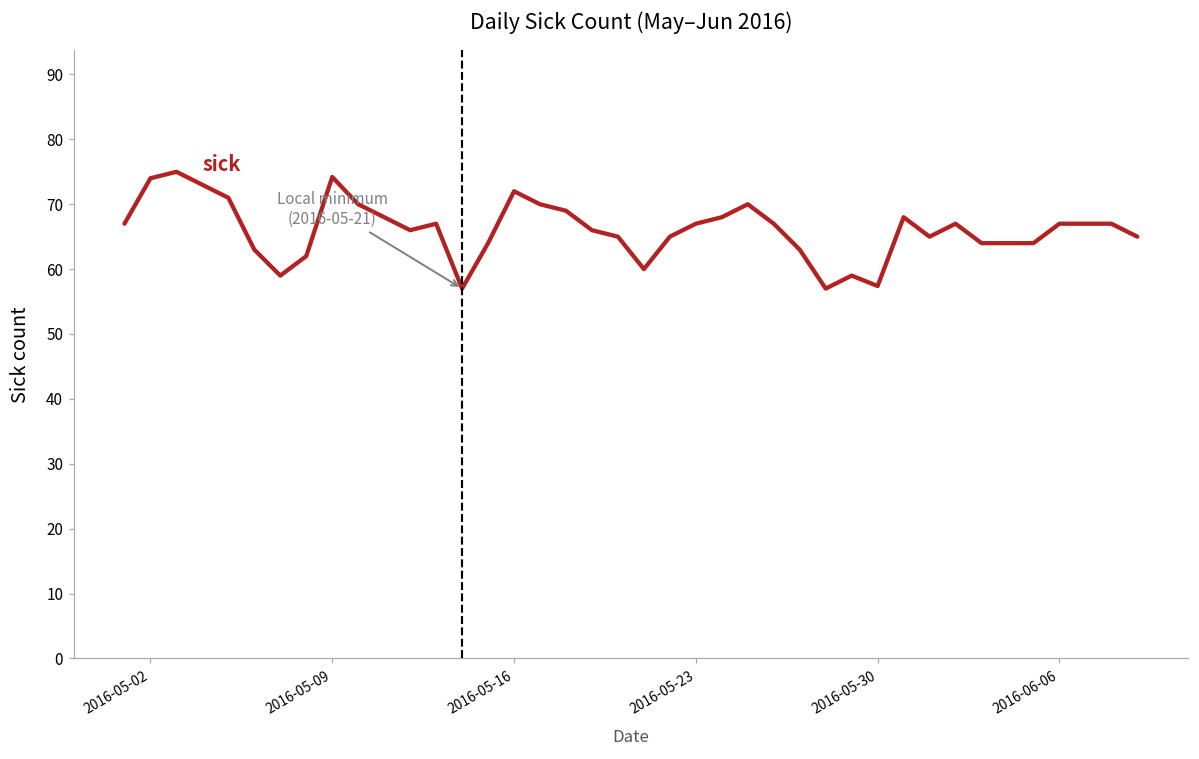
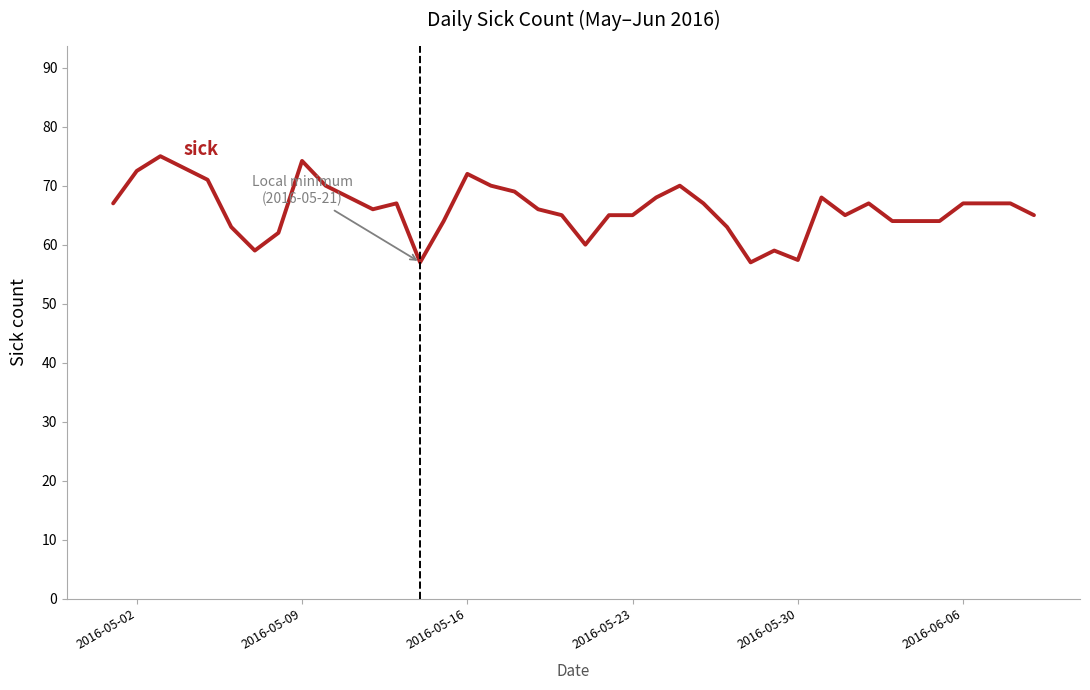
  {
-   "2016-05-02": 74,
+   "2016-05-02": 73,
    "2016-05-09": 74,
    "2016-05-16": 72,
-   "2016-05-23": 67,
+   "2016-05-23": 65,
    "2016-05-30": 57,
    "2016-06-06": 67
  }
